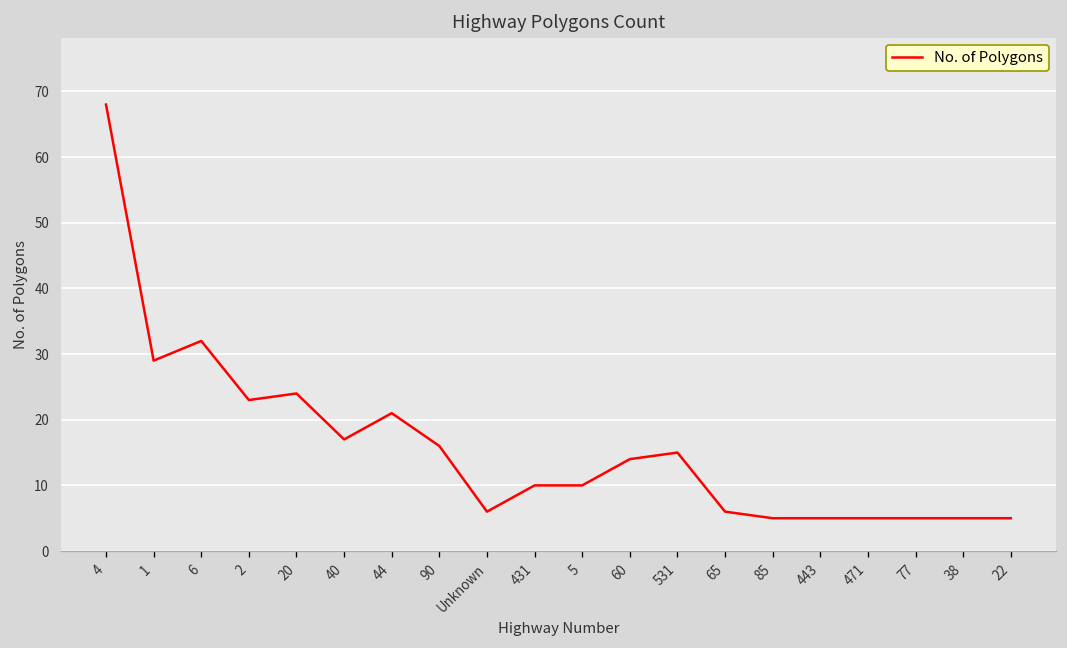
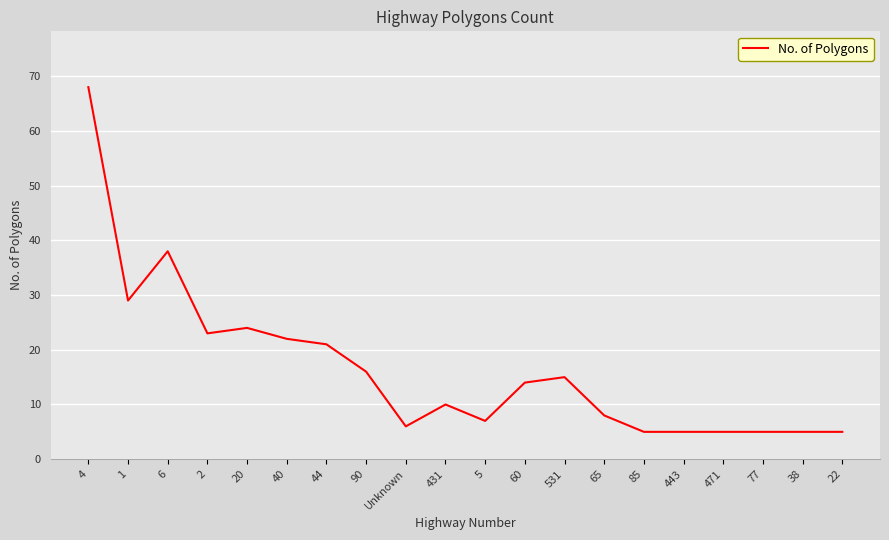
  {
    "4": 68,
    "1": 29,
-   "6": 32,
+   "6": 38,
    "2": 23,
    "20": 24,
-   "40": 17,
+   "40": 22,
    "44": 21,
    "90": 16,
    "Unknown": 6,
    "431": 10,
-   "5": 10,
+   "5": 7,
    "60": 14,
    "531": 15,
-   "65": 6,
+   "65": 8,
    "85": 5,
    "443": 5,
    "471": 5,
    "77": 5,
    "38": 5,
    "22": 5
  }
